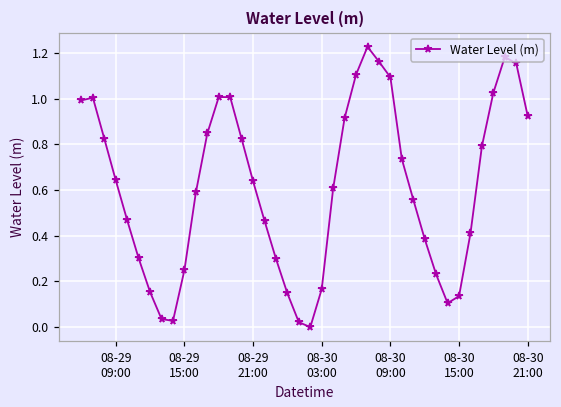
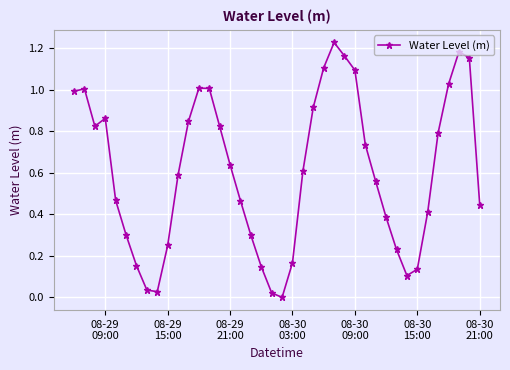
  {
-   "08-29 09:00": 0.64,
+   "08-29 09:00": 0.86,
    "08-29 15:00": 0.25,
    "08-29 21:00": 0.64,
    "08-30 03:00": 0.17,
    "08-30 09:00": 1.09,
    "08-30 15:00": 0.13,
-   "08-30 21:00": 0.92
+   "08-30 21:00": 0.45
  }
